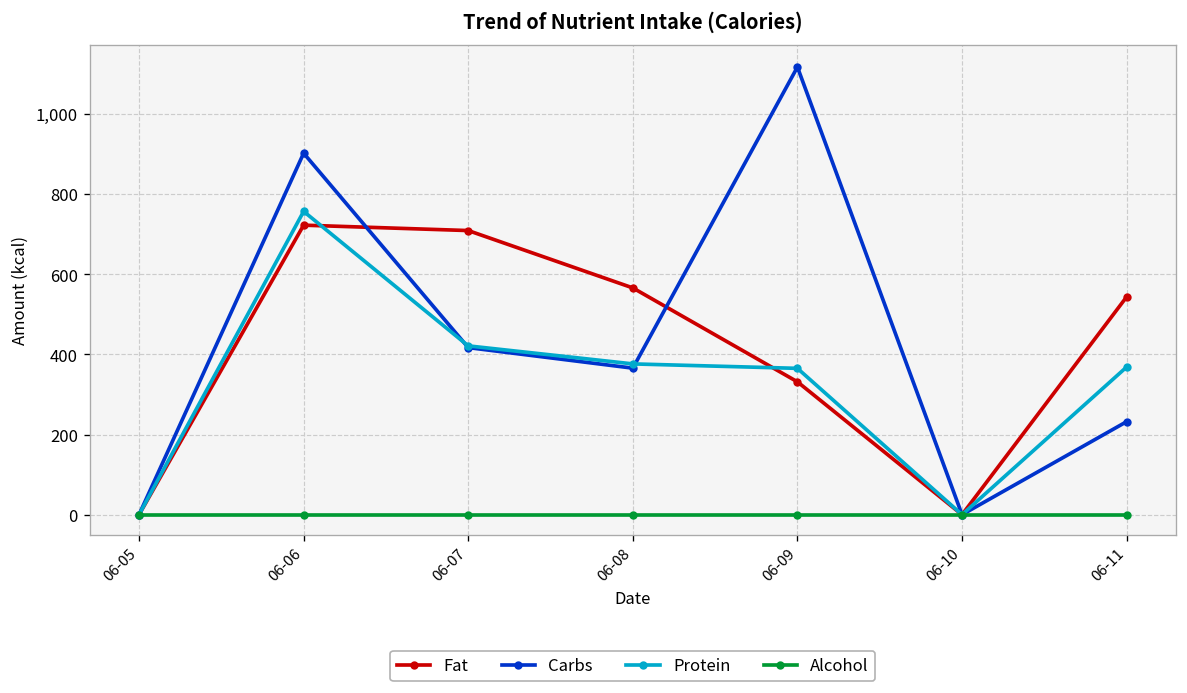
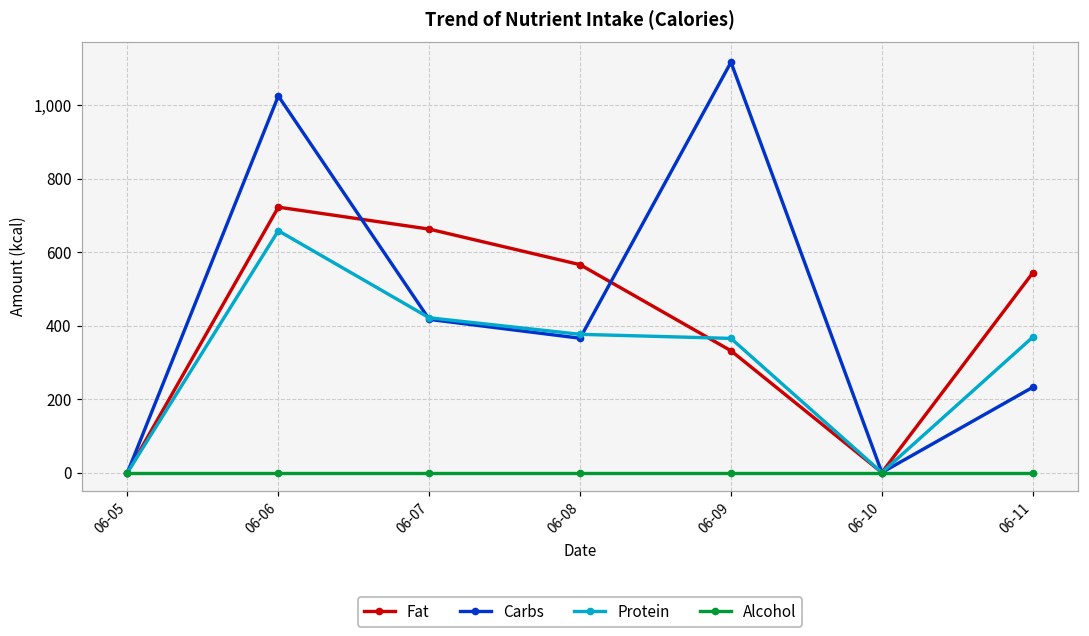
  {
    "Fat": {
      "06-06": "720",
-     "06-07": "710",
+     "06-07": "660",
      "06-08": "570",
      "06-09": "330",
      "06-11": "540"
    },
    "Carbs": {
-     "06-06": "900",
+     "06-06": "1,020",
      "06-08": "370",
      "06-09": "1,120",
      "06-11": "230"
    },
    "Protein": {
-     "06-06": "760",
+     "06-06": "660",
      "06-08": "380",
      "06-09": "370",
      "06-11": "370"
    },
    "Alcohol": {
      "06-06": "0",
      "06-07": "0",
      "06-08": "0",
      "06-09": "0",
      "06-11": "0"
    }
  }
